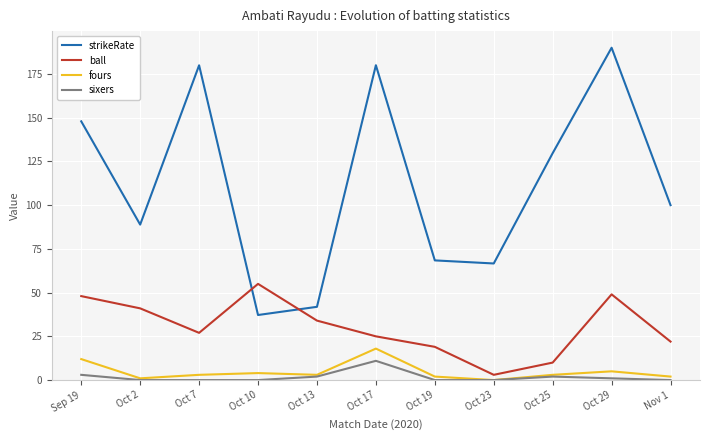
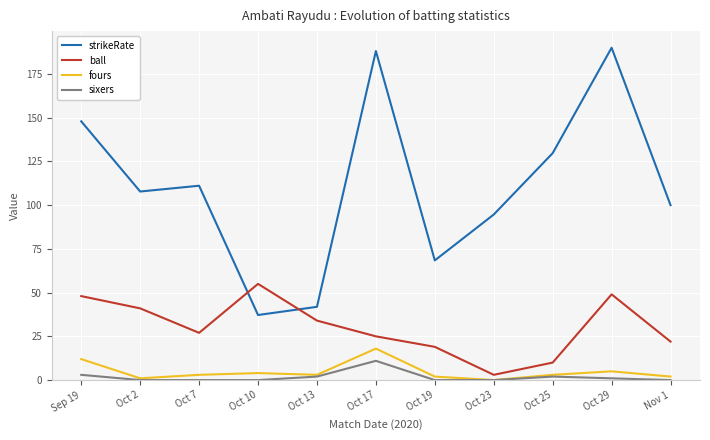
  {
    "strikeRate": {
      "Sep 19": 148,
-     "Oct 2": 89,
-     "Oct 7": 180,
+     "Oct 2": 108,
+     "Oct 7": 111,
      "Oct 10": 37,
      "Oct 13": 42,
-     "Oct 17": 180,
+     "Oct 17": 188,
      "Oct 19": 68,
-     "Oct 23": 67,
+     "Oct 23": 95,
      "Oct 25": 130,
      "Oct 29": 190,
      "Nov 1": 100
    },
    "ball": {
      "Sep 19": 48,
      "Oct 2": 41,
      "Oct 7": 27,
      "Oct 10": 55,
      "Oct 13": 34,
      "Oct 17": 25,
      "Oct 19": 19,
      "Oct 23": 3,
      "Oct 25": 10,
      "Oct 29": 49,
      "Nov 1": 22
    },
    "fours": {
      "Sep 19": 12,
      "Oct 7": 3,
      "Oct 10": 4,
      "Oct 17": 18,
      "Oct 19": 2,
      "Oct 29": 5,
      "Nov 1": 2
    },
    "sixers": {
      "Sep 19": 3,
      "Oct 7": 0,
      "Oct 10": 0,
      "Oct 17": 11,
      "Oct 19": 0,
      "Oct 29": 1,
      "Nov 1": 0
    }
  }
